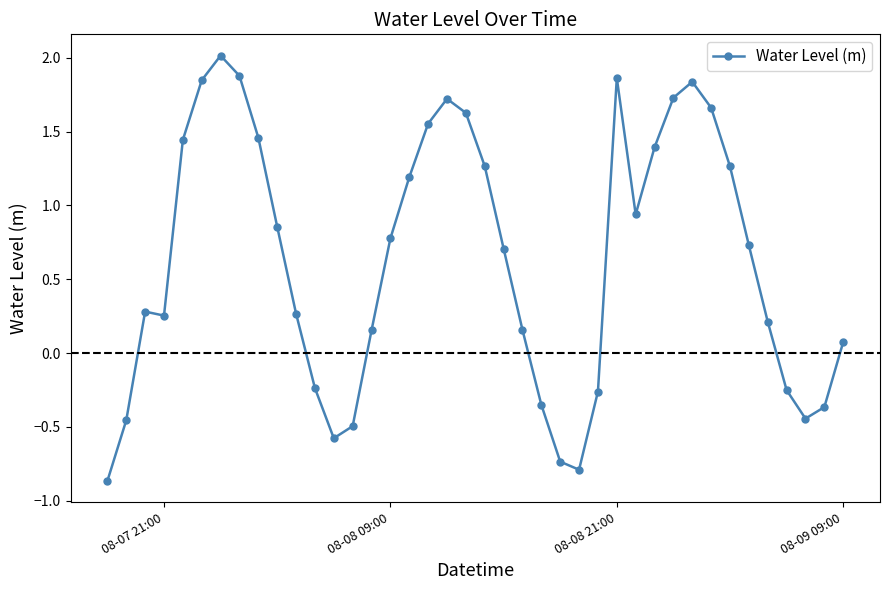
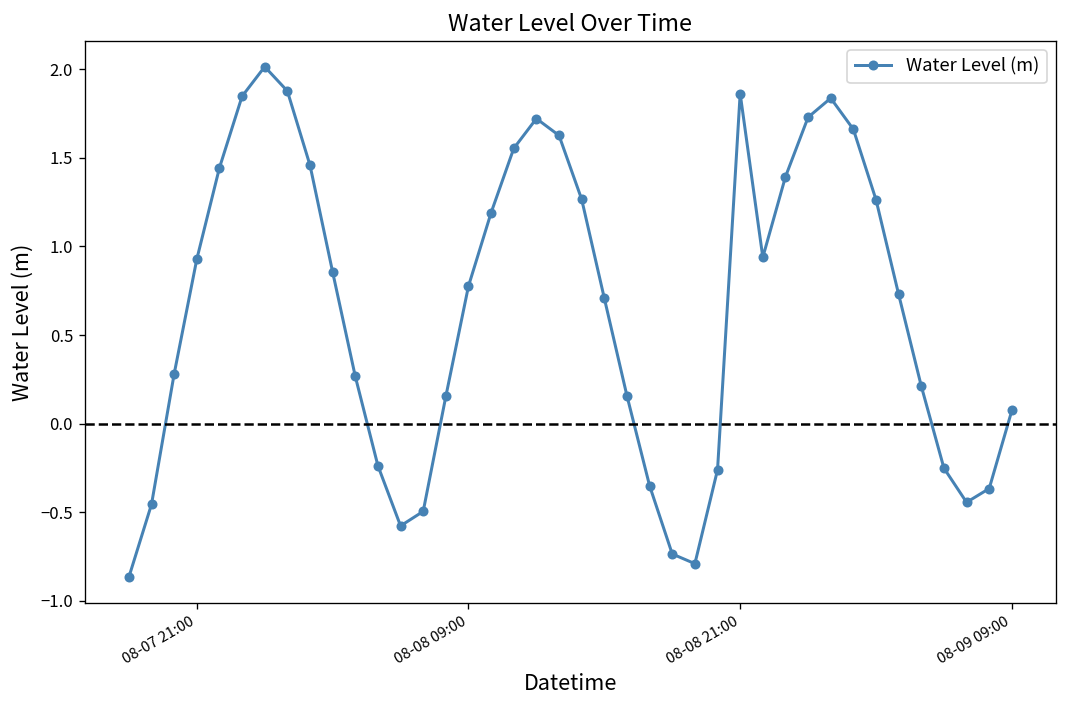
  {
-   "08-07 21:00": 0.25,
+   "08-07 21:00": 0.93,
    "08-08 09:00": 0.78,
    "08-08 21:00": 1.86,
    "08-09 09:00": 0.07
  }
